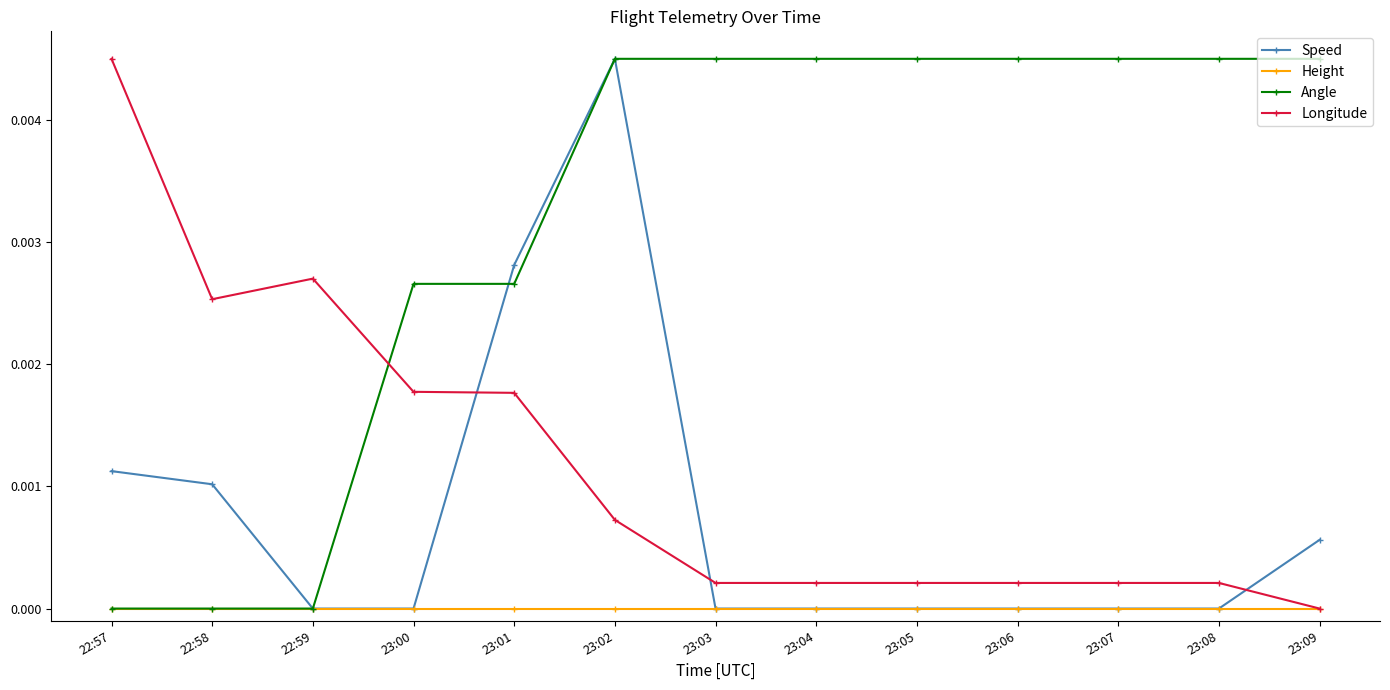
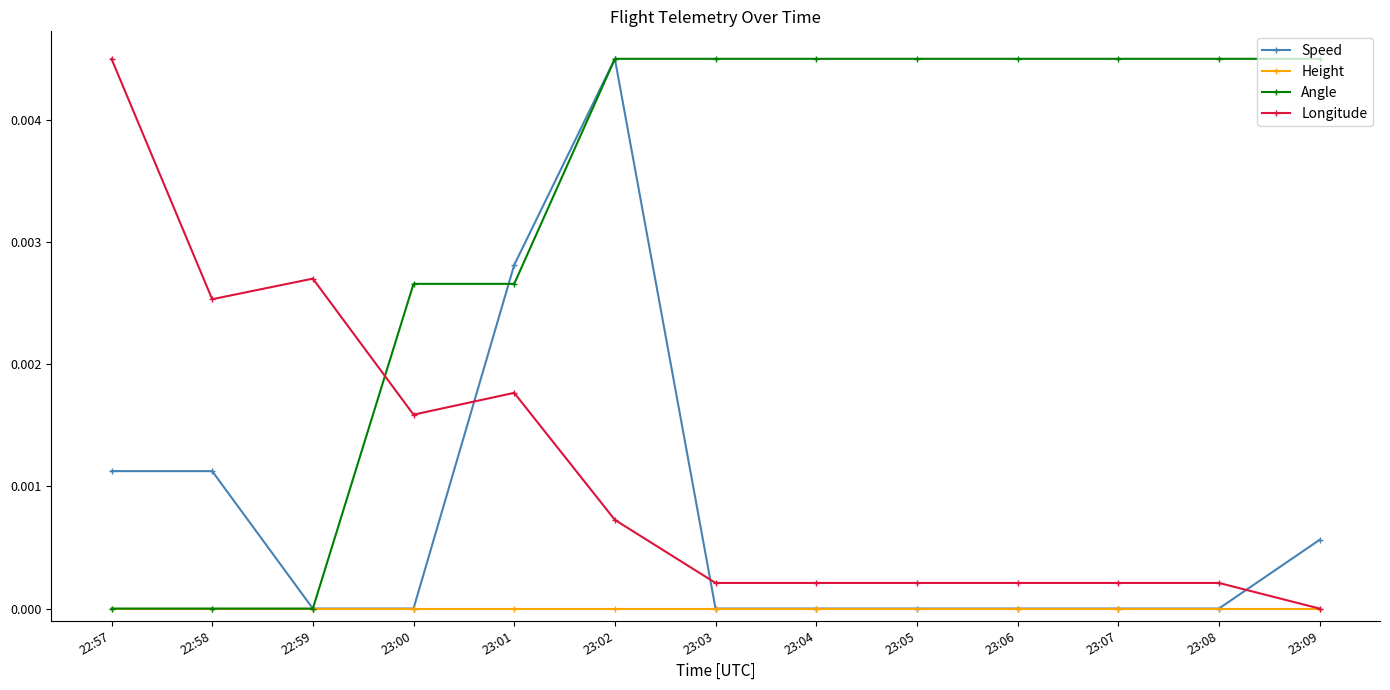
  {
    "Speed": {
      "22:57": 0.00113,
-     "22:58": 0.00102,
+     "22:58": 0.00113,
      "23:01": 0.00281,
      "23:09": 0.00056
    },
    "Height": {
      "23:01": 0.00000,
      "23:02": 0.00000
    },
    "Angle": {
      "23:00": 0.00266,
      "23:01": 0.00266,
      "23:03": 0.00450,
      "23:04": 0.00450,
      "23:05": 0.00450,
      "23:06": 0.00450,
      "23:07": 0.00450,
      "23:08": 0.00450
    },
    "Longitude": {
      "22:57": 0.00450,
      "22:58": 0.00253,
      "22:59": 0.00270,
-     "23:00": 0.00177,
+     "23:00": 0.00159,
      "23:01": 0.00177,
      "23:02": 0.00073,
      "23:03": 0.00021,
      "23:04": 0.00021,
      "23:05": 0.00021,
      "23:06": 0.00021,
      "23:07": 0.00021,
      "23:08": 0.00021
    }
  }
